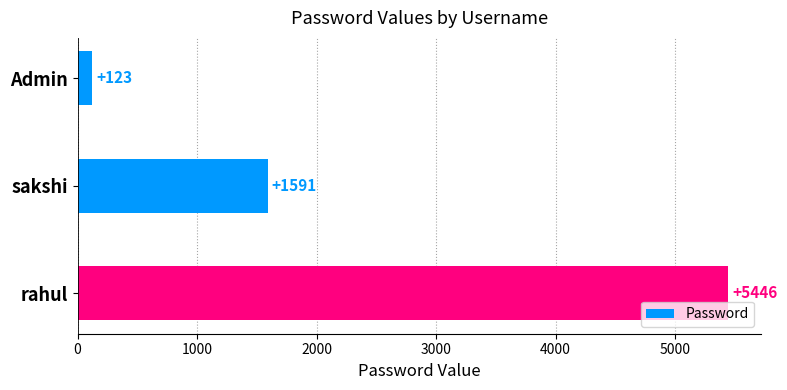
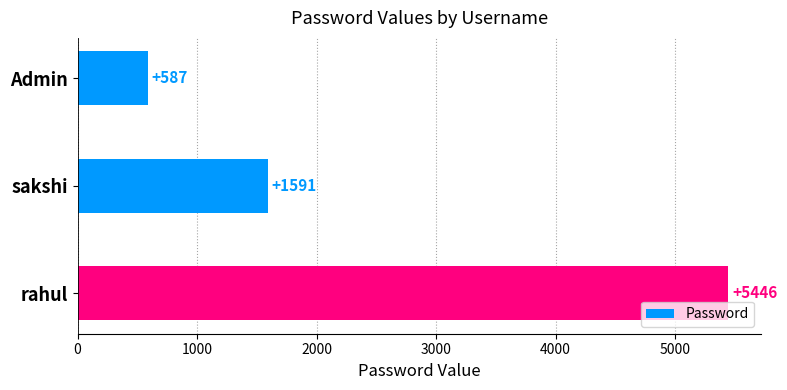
  {
-   "Admin": "+123",
+   "Admin": "+587",
    "sakshi": "+1591",
    "rahul": "+5446"
  }
